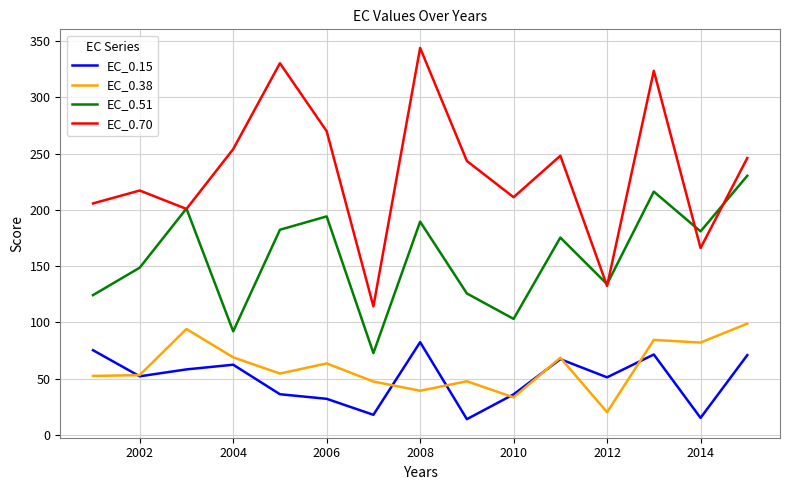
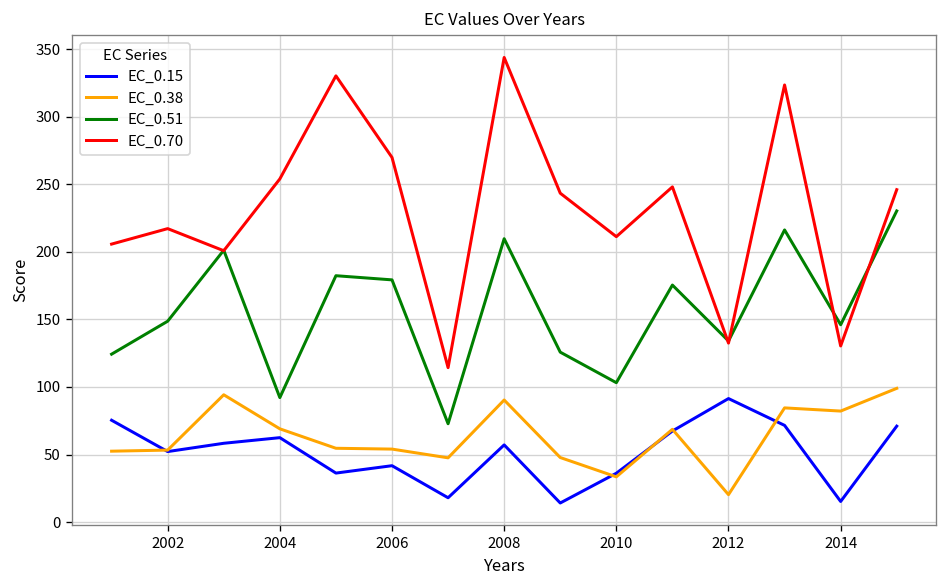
  {
    "EC_0.15": {
      "2004": 62,
-     "2006": 32,
-     "2008": 83,
+     "2006": 42,
+     "2008": 57,
      "2010": 36,
-     "2012": 51,
+     "2012": 91,
      "2014": 15
    },
    "EC_0.38": {
      "2004": 69,
-     "2006": 64,
-     "2008": 39,
+     "2006": 54,
+     "2008": 90,
      "2010": 33,
      "2012": 20,
      "2014": 82
    },
    "EC_0.51": {
      "2002": 149,
      "2004": 92,
-     "2006": 194,
-     "2008": 190,
+     "2006": 179,
+     "2008": 210,
      "2010": 103,
-     "2014": 181
+     "2014": 146
    },
    "EC_0.70": {
      "2002": 217,
      "2004": 254,
      "2006": 270,
      "2008": 344,
      "2010": 211,
-     "2014": 166
+     "2014": 130
    }
  }
